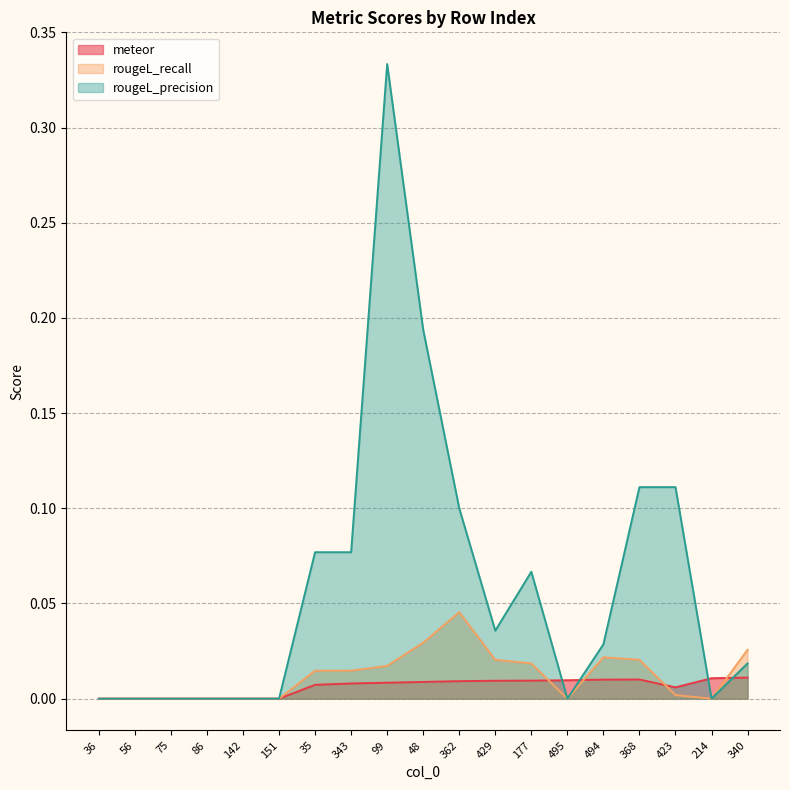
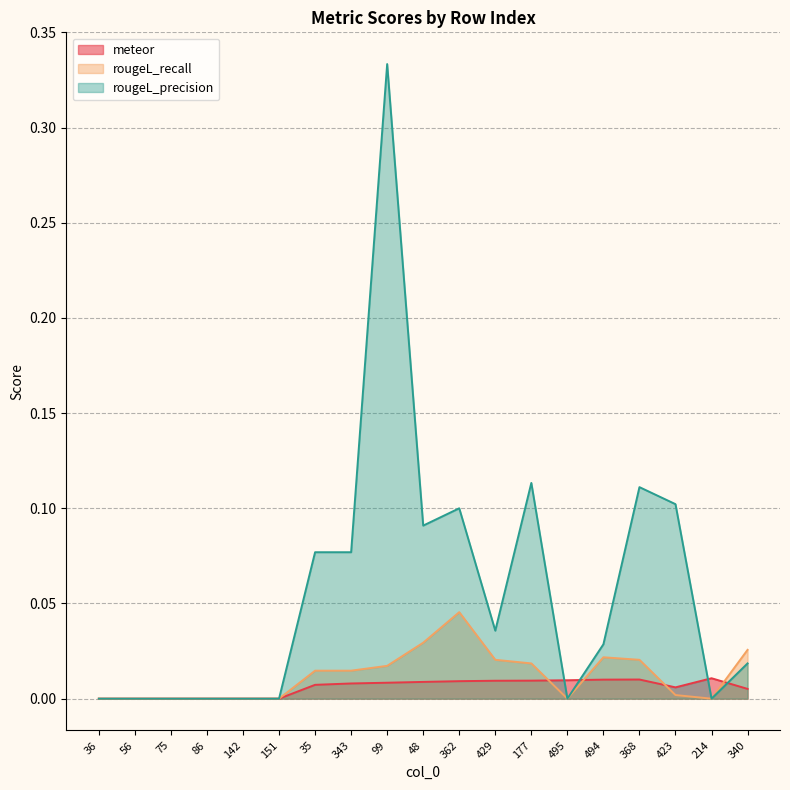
  {
    "meteor": {
      "35": 0.007,
      "343": 0.008,
      "99": 0.008,
      "48": 0.009,
      "362": 0.009,
      "429": 0.009,
      "177": 0.009,
      "495": 0.010,
      "494": 0.010,
      "368": 0.010,
      "423": 0.006,
      "214": 0.011,
-     "340": 0.011
+     "340": 0.005
    },
    "rougeL_recall": {
      "35": 0.015,
      "343": 0.015,
      "99": 0.017,
      "48": 0.029,
      "362": 0.045,
      "429": 0.020,
      "177": 0.019,
      "494": 0.022,
      "368": 0.020,
      "423": 0.002,
      "340": 0.026
    },
    "rougeL_precision": {
      "35": 0.077,
      "343": 0.077,
      "99": 0.333,
-     "48": 0.194,
+     "48": 0.091,
      "362": 0.100,
      "429": 0.036,
-     "177": 0.067,
+     "177": 0.113,
      "494": 0.029,
      "368": 0.111,
-     "423": 0.111,
+     "423": 0.102,
      "340": 0.019
    }
  }
